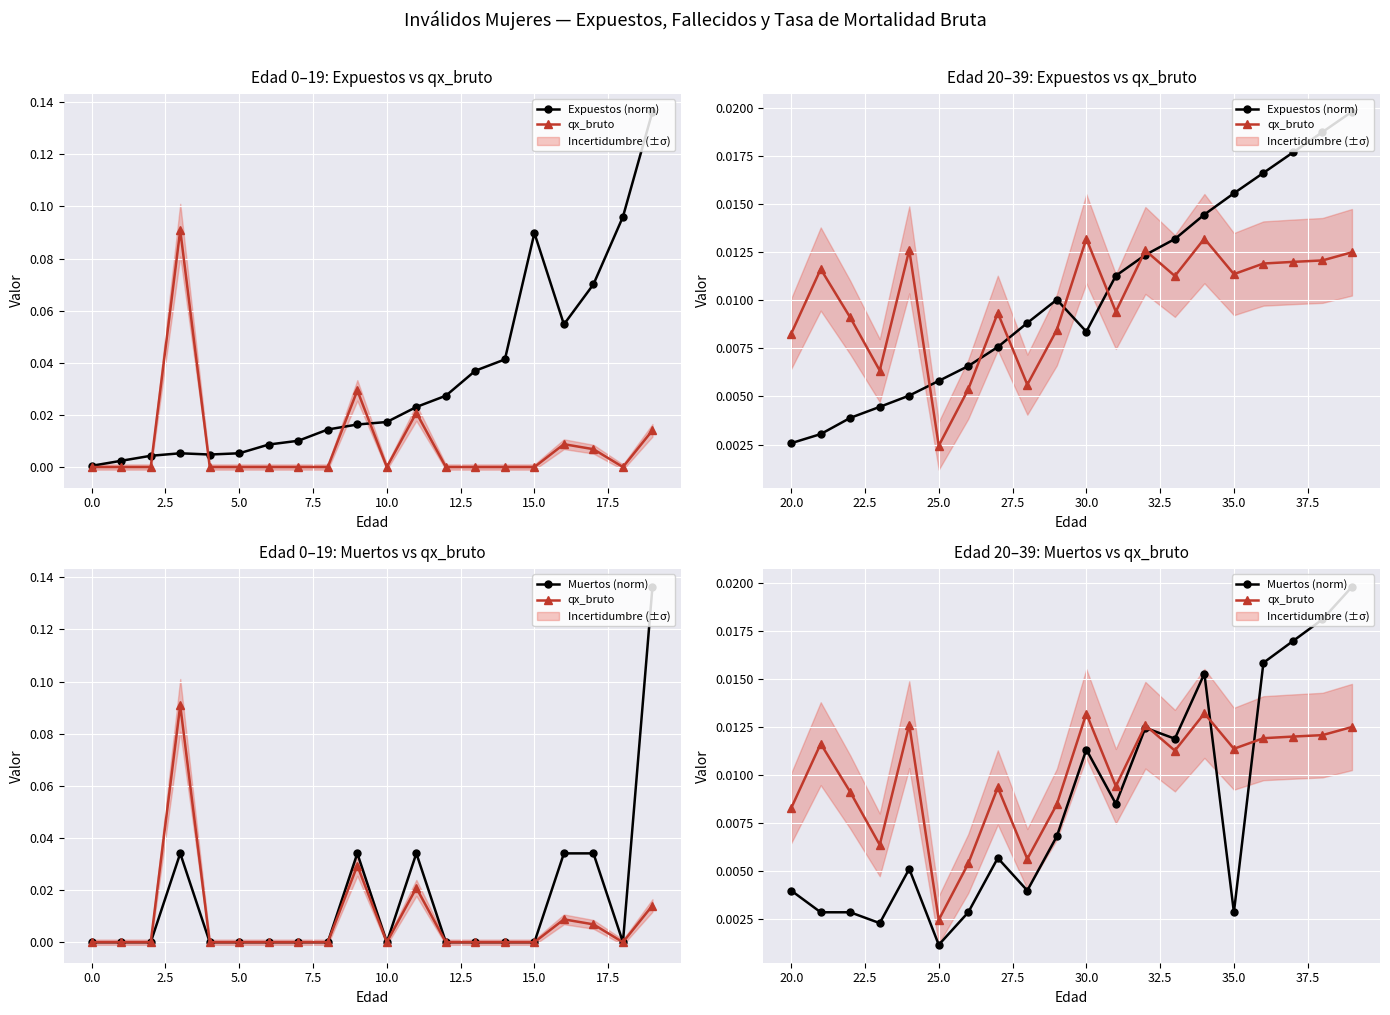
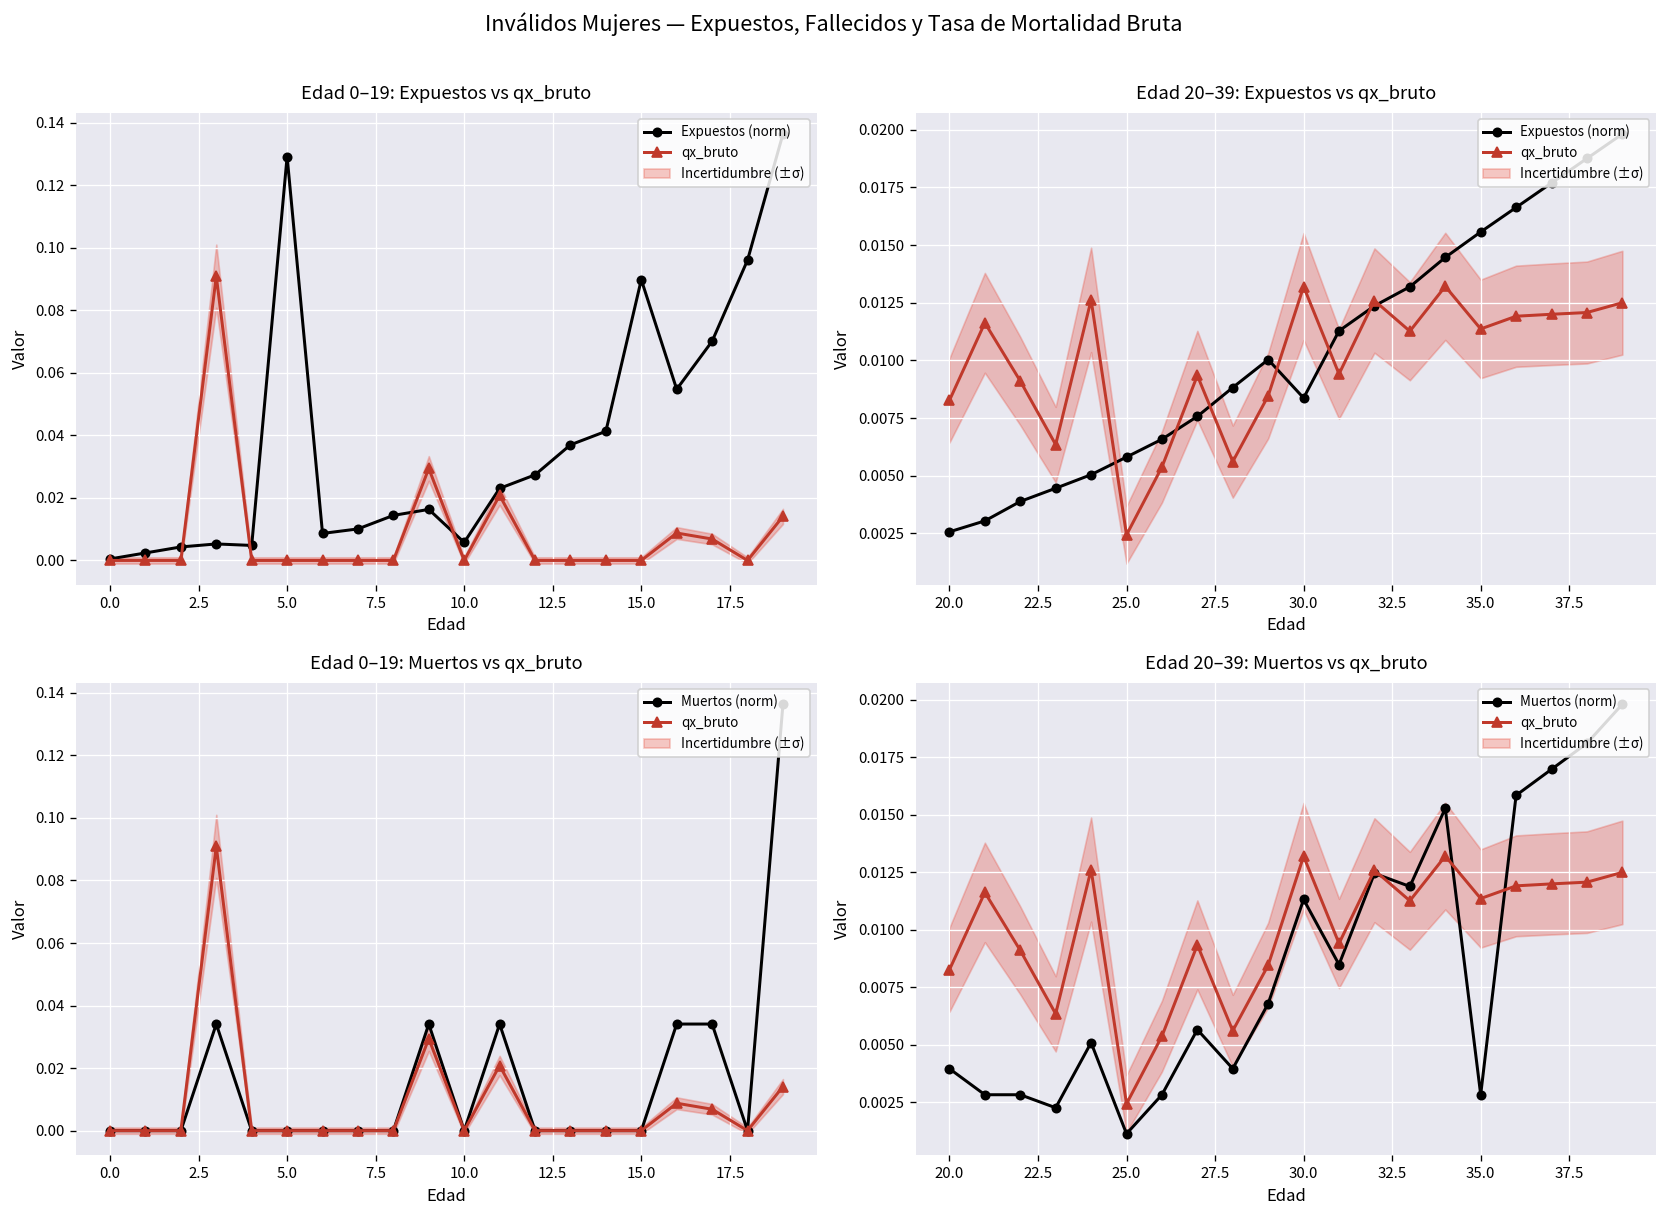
  {
    "Edad 0–19: Expuestos vs qx_bruto": {
      "Expuestos (norm)": {
-       "5.0": 0.005,
-       "10.0": 0.017,
+       "5.0": 0.129,
+       "10.0": 0.006,
        "15.0": 0.090
      }
    },
    "Edad 20–39: Expuestos vs qx_bruto": {
      "Expuestos (norm)": {
        "20.0": 0.0026,
        "25.0": 0.0058,
        "30.0": 0.0084,
        "35.0": 0.0156
      }
    },
    "Edad 20–39: Muertos vs qx_bruto": {
      "Muertos (norm)": {
        "20.0": 0.0040,
        "25.0": 0.0011,
        "30.0": 0.0113,
        "35.0": 0.0028
      }
    }
  }
